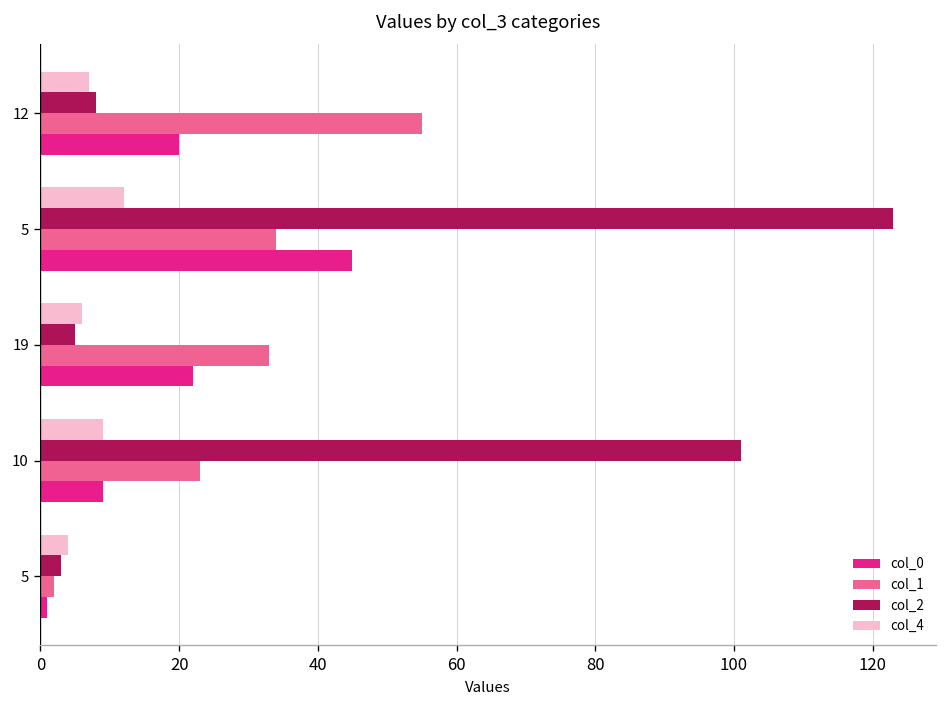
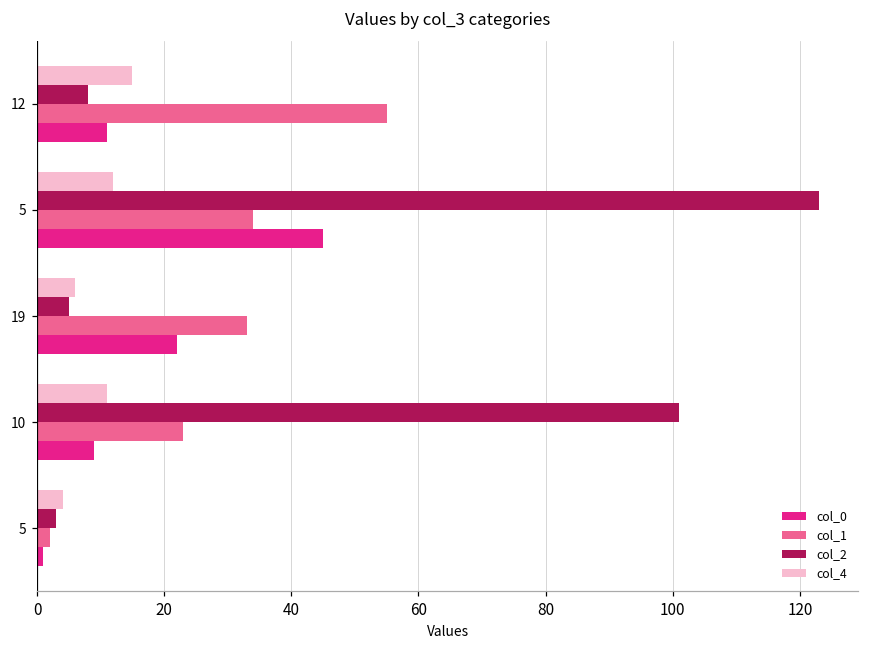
  {
    "col_0": {
-     "12": 20,
+     "12": 11,
      "19": 22,
      "10": 9
    },
    "col_1": {
      "12": 55,
      "19": 33,
      "10": 23
    },
    "col_2": {
      "12": 8,
      "19": 5,
      "10": 101
    },
    "col_4": {
-     "12": 7,
+     "12": 15,
      "19": 6,
-     "10": 9
+     "10": 11
    }
  }
